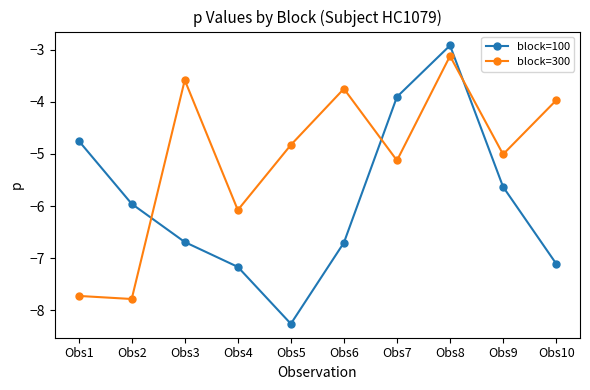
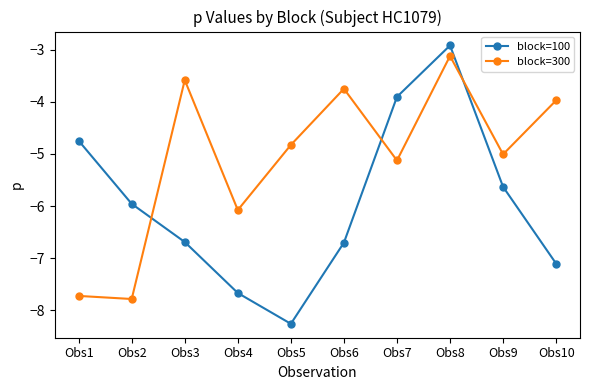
  {
    "block=100": {
      "Obs1": -4.7,
      "Obs2": -6.0,
      "Obs3": -6.7,
-     "Obs4": -7.2,
+     "Obs4": -7.7,
      "Obs5": -8.3,
      "Obs6": -6.7,
      "Obs7": -3.9,
      "Obs8": -2.9,
      "Obs9": -5.6,
      "Obs10": -7.1
    },
    "block=300": {
      "Obs1": -7.7,
      "Obs2": -7.8,
      "Obs3": -3.6,
      "Obs4": -6.1,
      "Obs5": -4.8,
      "Obs6": -3.7,
      "Obs7": -5.1,
      "Obs8": -3.1,
      "Obs9": -5.0,
      "Obs10": -4.0
    }
  }
